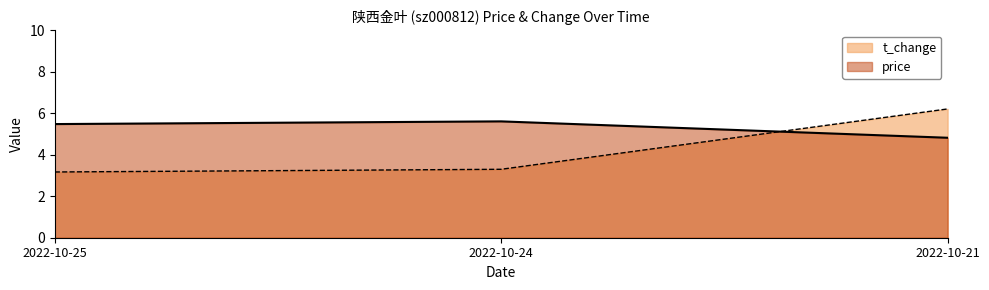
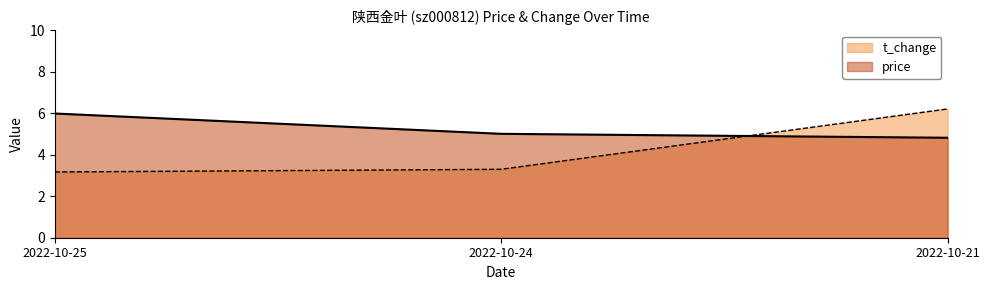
  {
    "t_change": {
      "2022-10-25": 3.2,
      "2022-10-24": 3.3,
      "2022-10-21": 6.2
    },
    "price": {
-     "2022-10-25": 5.5,
-     "2022-10-24": 5.6,
+     "2022-10-25": 6.0,
+     "2022-10-24": 5.0,
      "2022-10-21": 4.8
    }
  }
